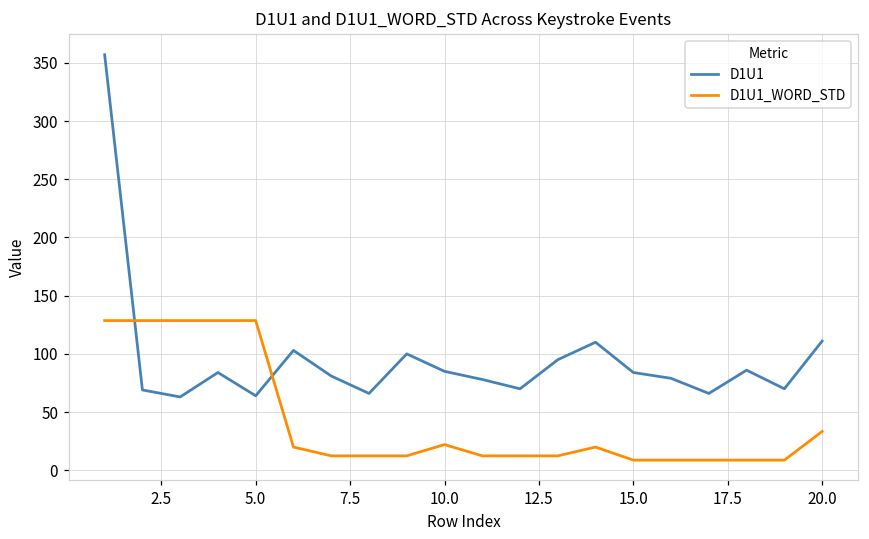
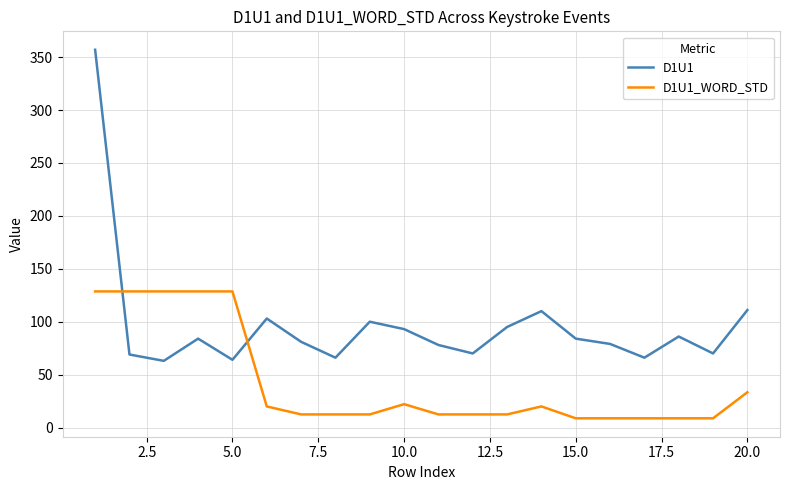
  {
    "D1U1": {
      "5.0": 64,
-     "10.0": 85,
+     "10.0": 93,
      "15.0": 84,
      "20.0": 111
    },
    "D1U1_WORD_STD": {
      "5.0": 129,
      "10.0": 22,
      "15.0": 9,
      "20.0": 33
    }
  }
